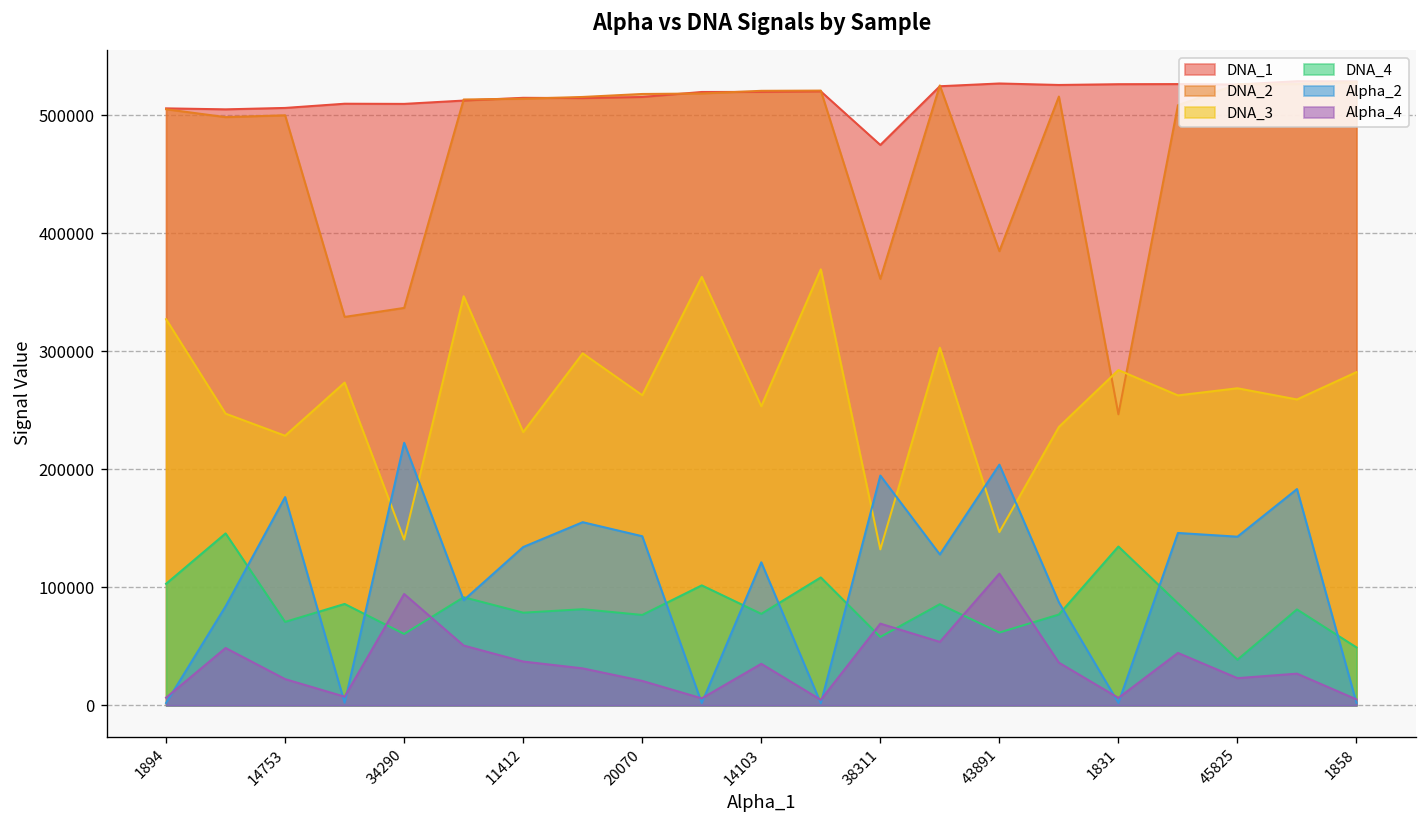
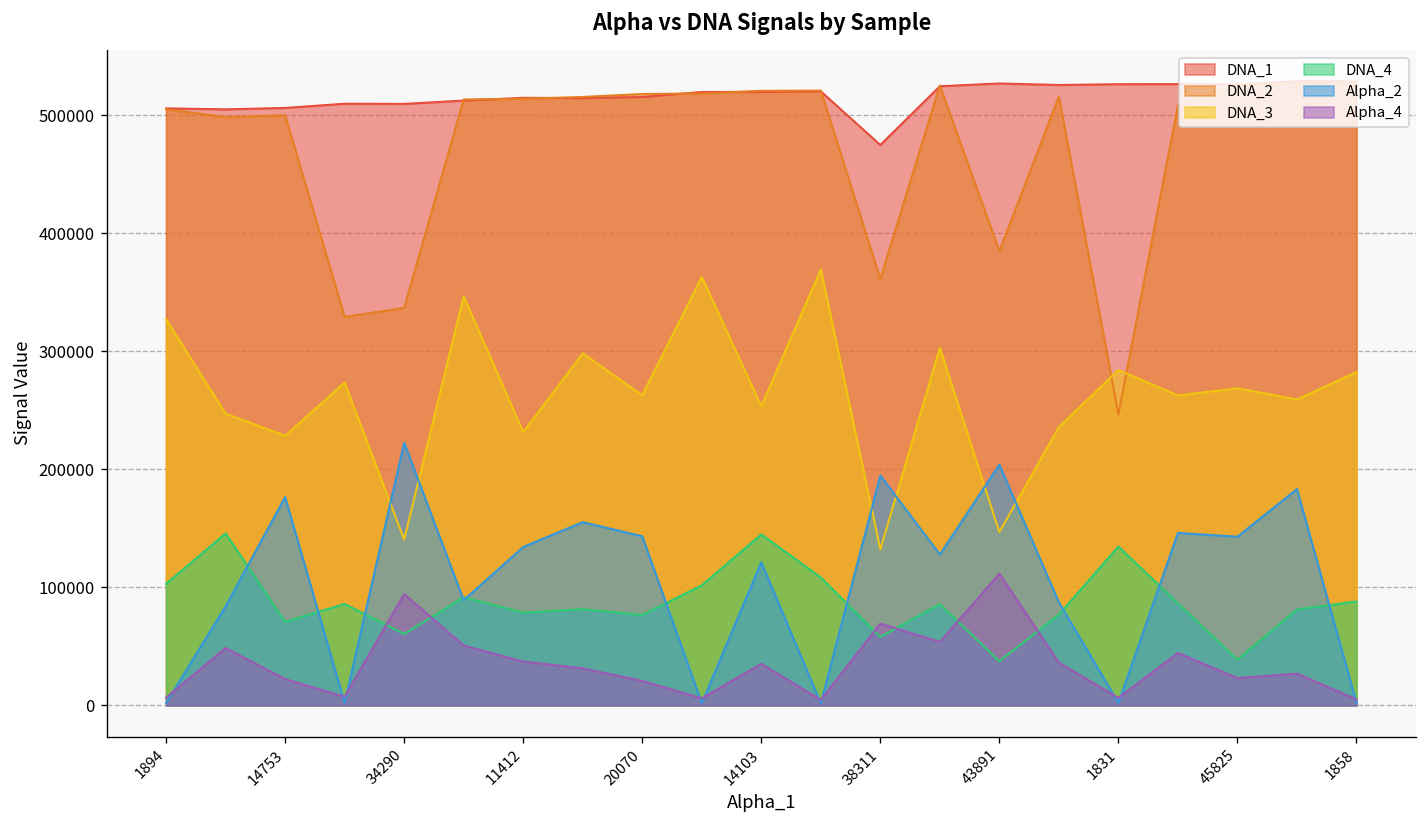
  {
    "DNA_4": {
      "1894": 100000,
      "14753": 70000,
      "34290": 60000,
      "11412": 80000,
      "20070": 80000,
-     "14103": 80000,
+     "14103": 140000,
      "38311": 60000,
-     "43891": 60000,
+     "43891": 40000,
      "1831": 130000,
      "45825": 40000,
-     "1858": 50000
+     "1858": 90000
    },
    "Alpha_2": {
      "1894": 0,
      "14753": 180000,
      "34290": 220000,
      "11412": 130000,
      "20070": 140000,
      "14103": 120000,
      "38311": 190000,
      "43891": 200000,
      "1831": 0,
      "45825": 140000,
      "1858": 0
    },
    "Alpha_4": {
      "1894": 10000,
      "14753": 20000,
      "34290": 90000,
      "11412": 40000,
      "20070": 20000,
      "14103": 40000,
      "38311": 70000,
      "43891": 110000,
      "1831": 10000,
      "45825": 20000,
      "1858": 10000
    }
  }
